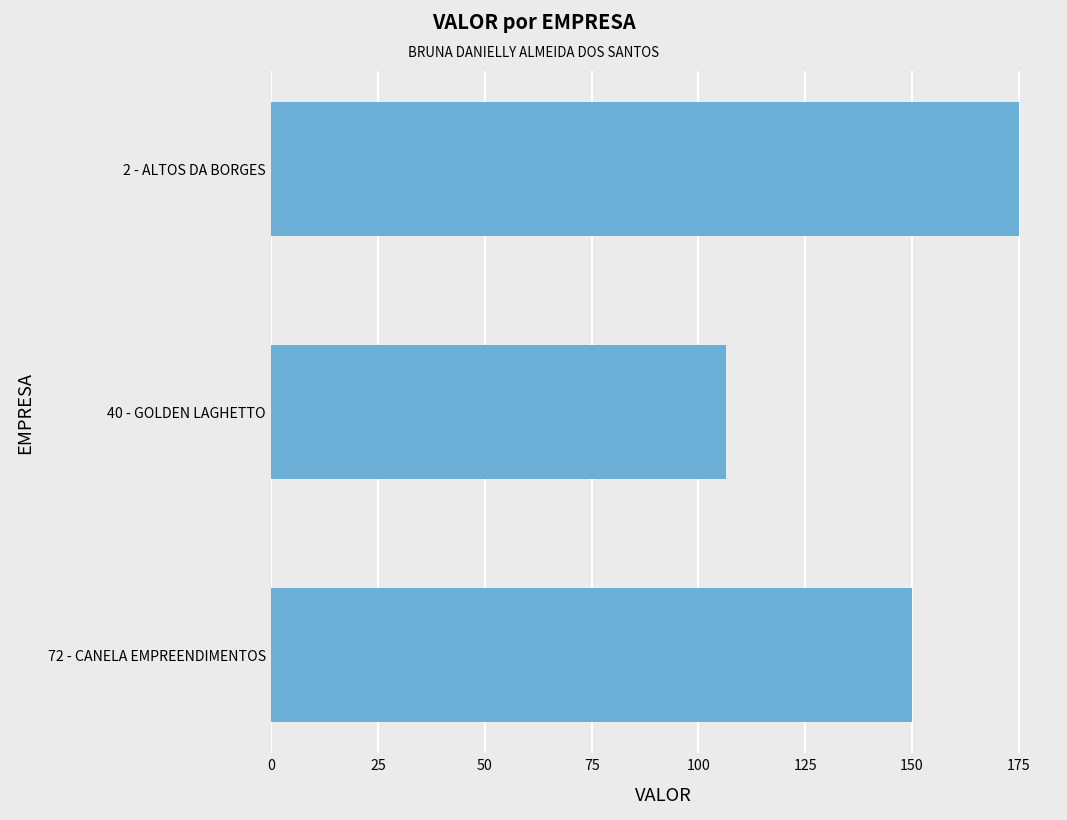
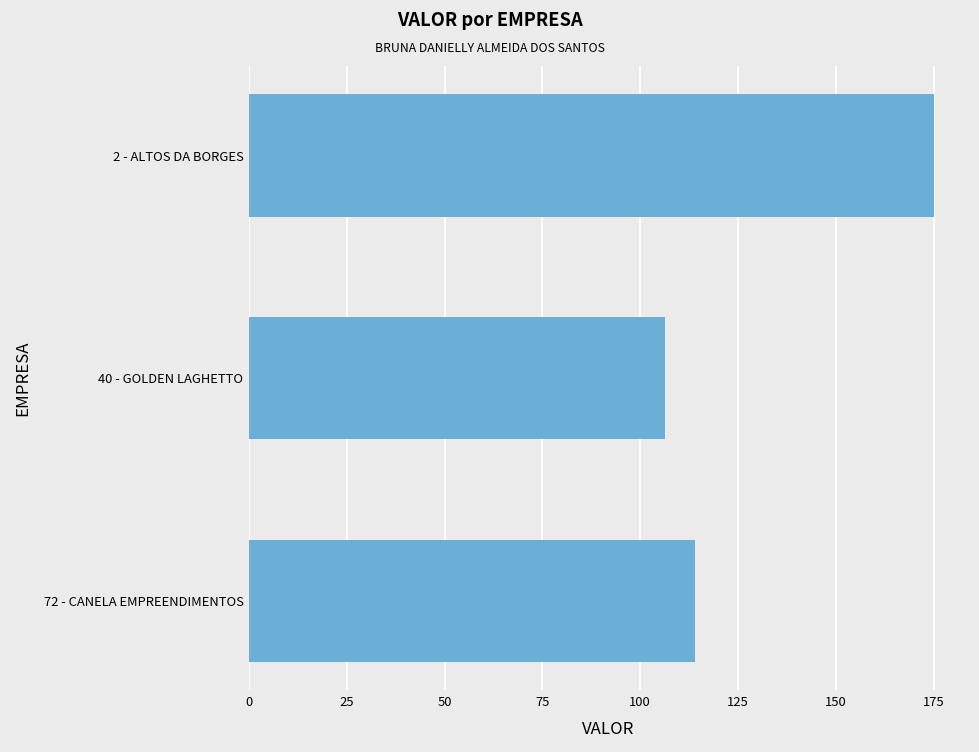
  {
    "2 - ALTOS DA BORGES": 175,
    "40 - GOLDEN LAGHETTO": 106,
-   "72 - CANELA EMPREENDIMENTOS": 150
+   "72 - CANELA EMPREENDIMENTOS": 114
  }
